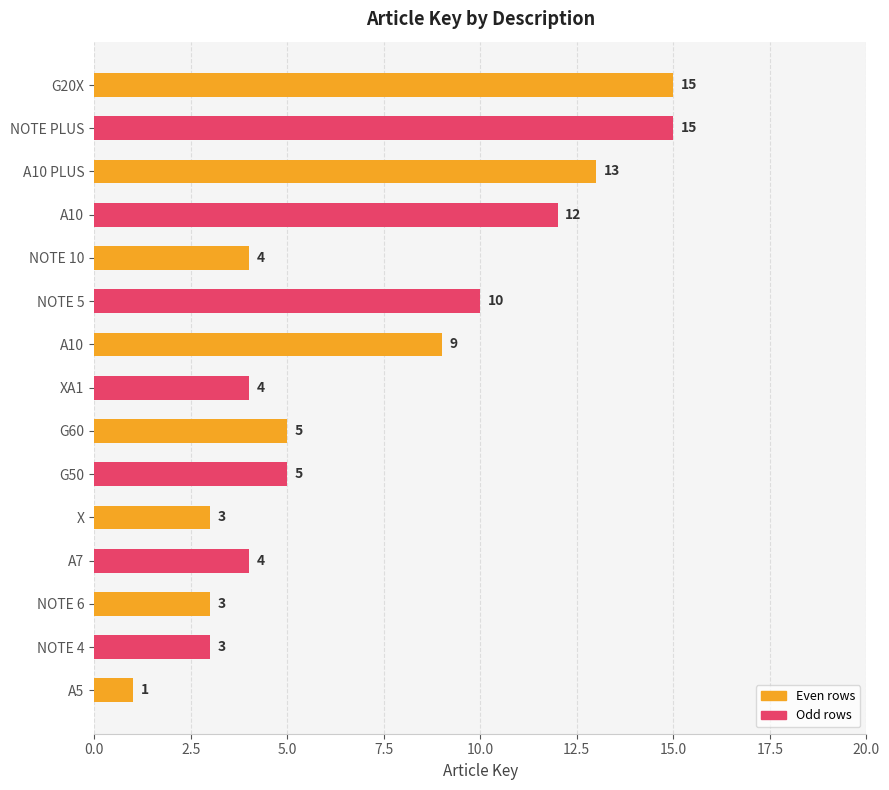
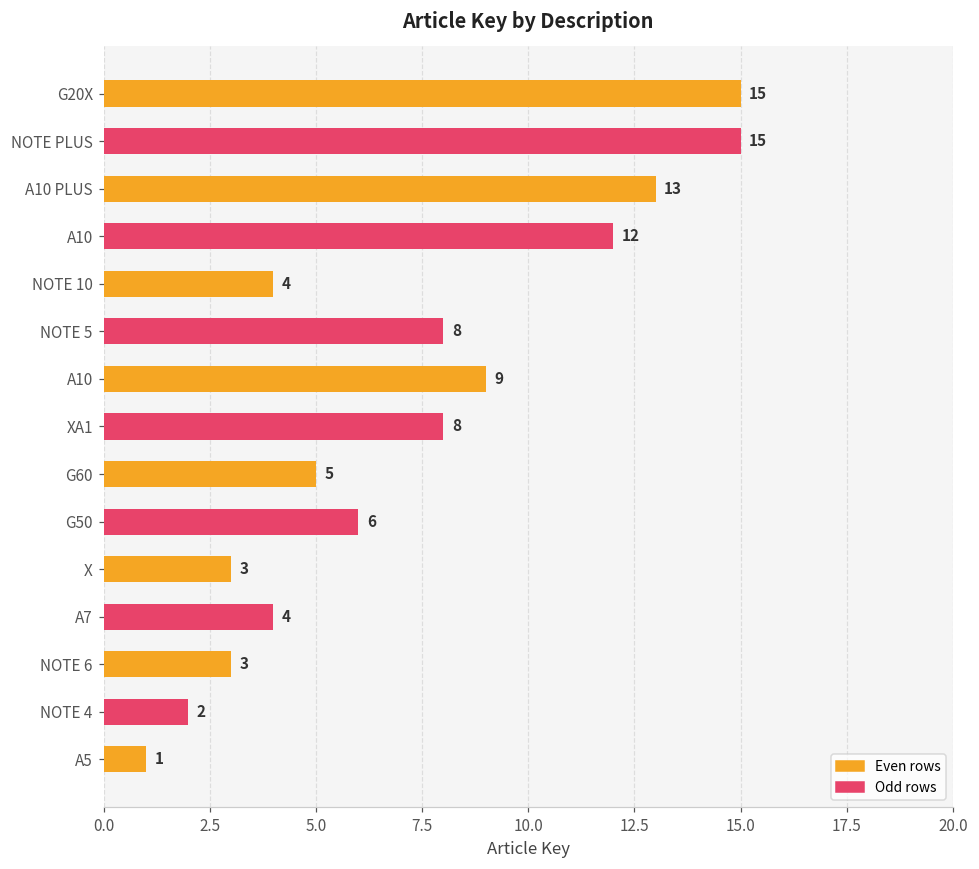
  {
    "G20X": 15,
    "NOTE PLUS": 15,
    "A10 PLUS": 13,
    "NOTE 10": 4,
-   "NOTE 5": 10,
-   "XA1": 4,
+   "NOTE 5": 8,
+   "XA1": 8,
    "G60": 5,
-   "G50": 5,
+   "G50": 6,
    "X": 3,
    "A7": 4,
    "NOTE 6": 3,
-   "NOTE 4": 3,
+   "NOTE 4": 2,
    "A5": 1
  }
